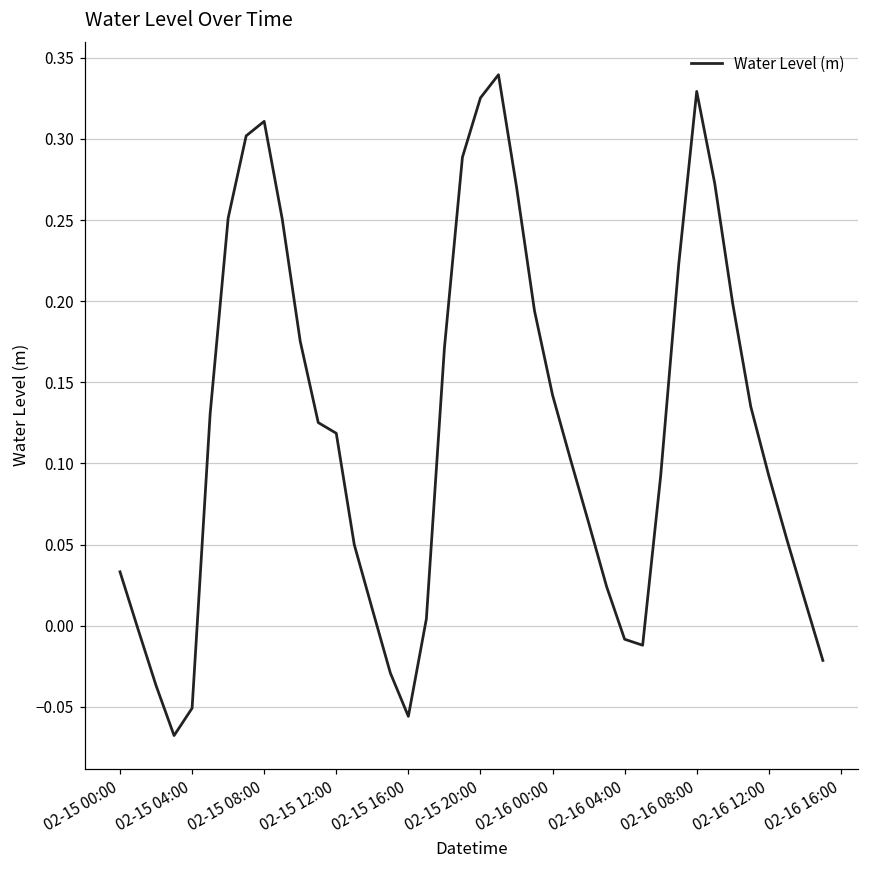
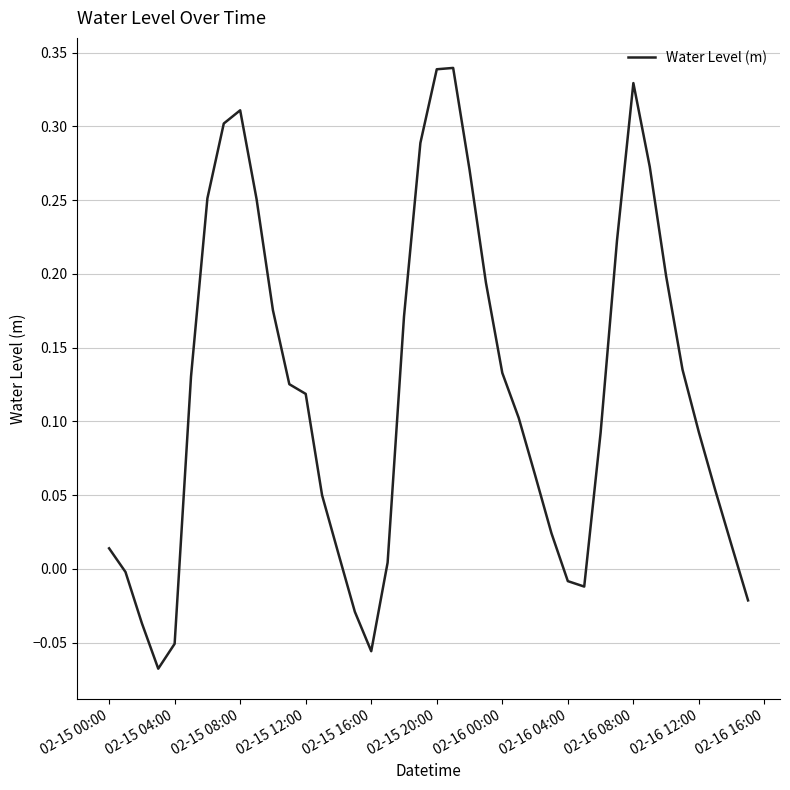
  {
-   "02-15 00:00": 0.033,
+   "02-15 00:00": 0.014,
    "02-15 04:00": -0.051,
    "02-15 08:00": 0.311,
    "02-15 12:00": 0.119,
    "02-15 16:00": -0.056,
-   "02-15 20:00": 0.325,
-   "02-16 00:00": 0.142,
+   "02-15 20:00": 0.339,
+   "02-16 00:00": 0.133,
    "02-16 04:00": -0.008,
    "02-16 08:00": 0.329,
    "02-16 12:00": 0.092
  }
